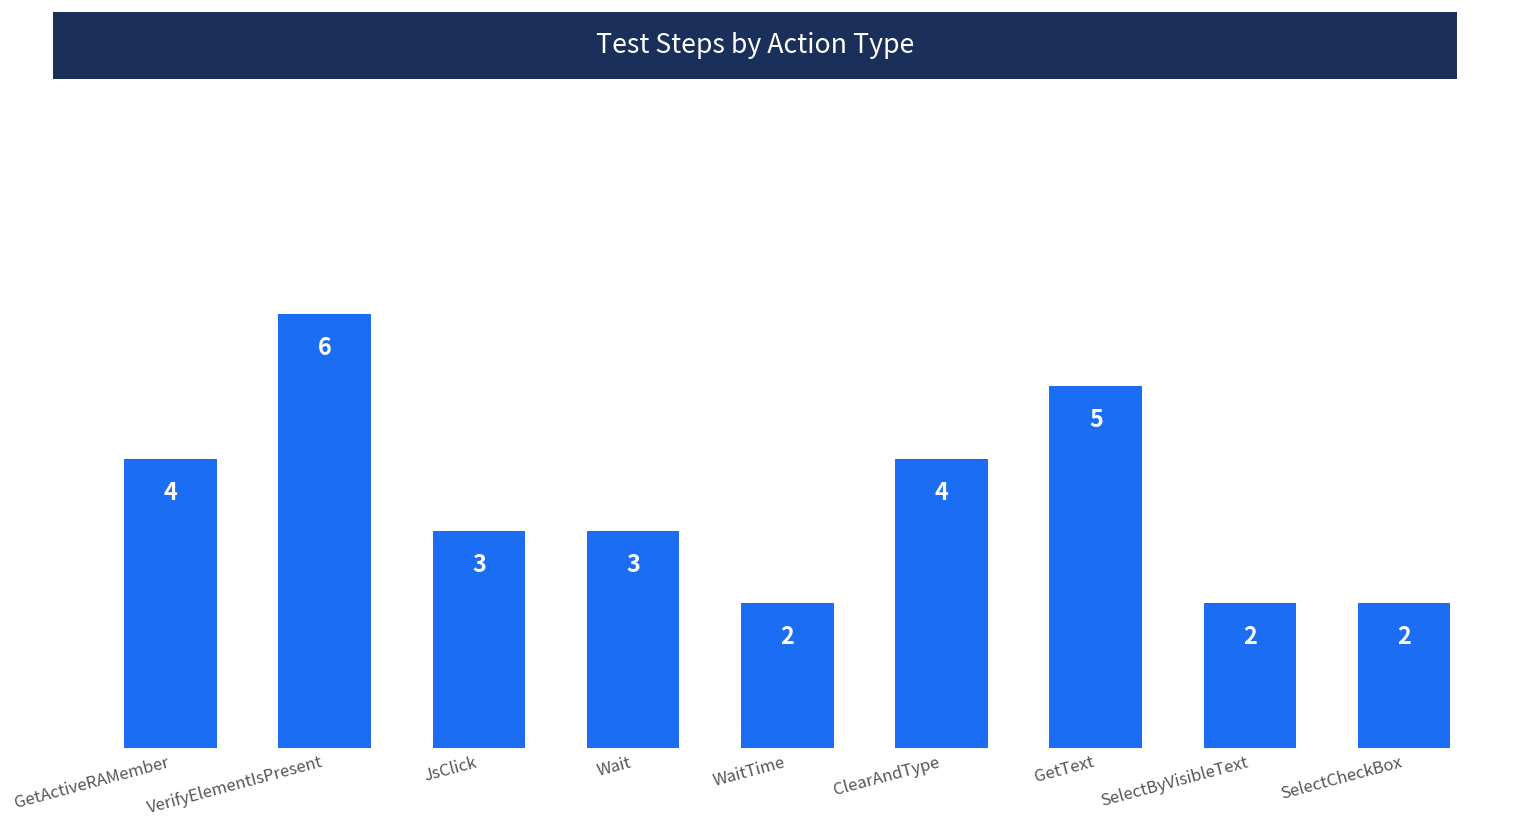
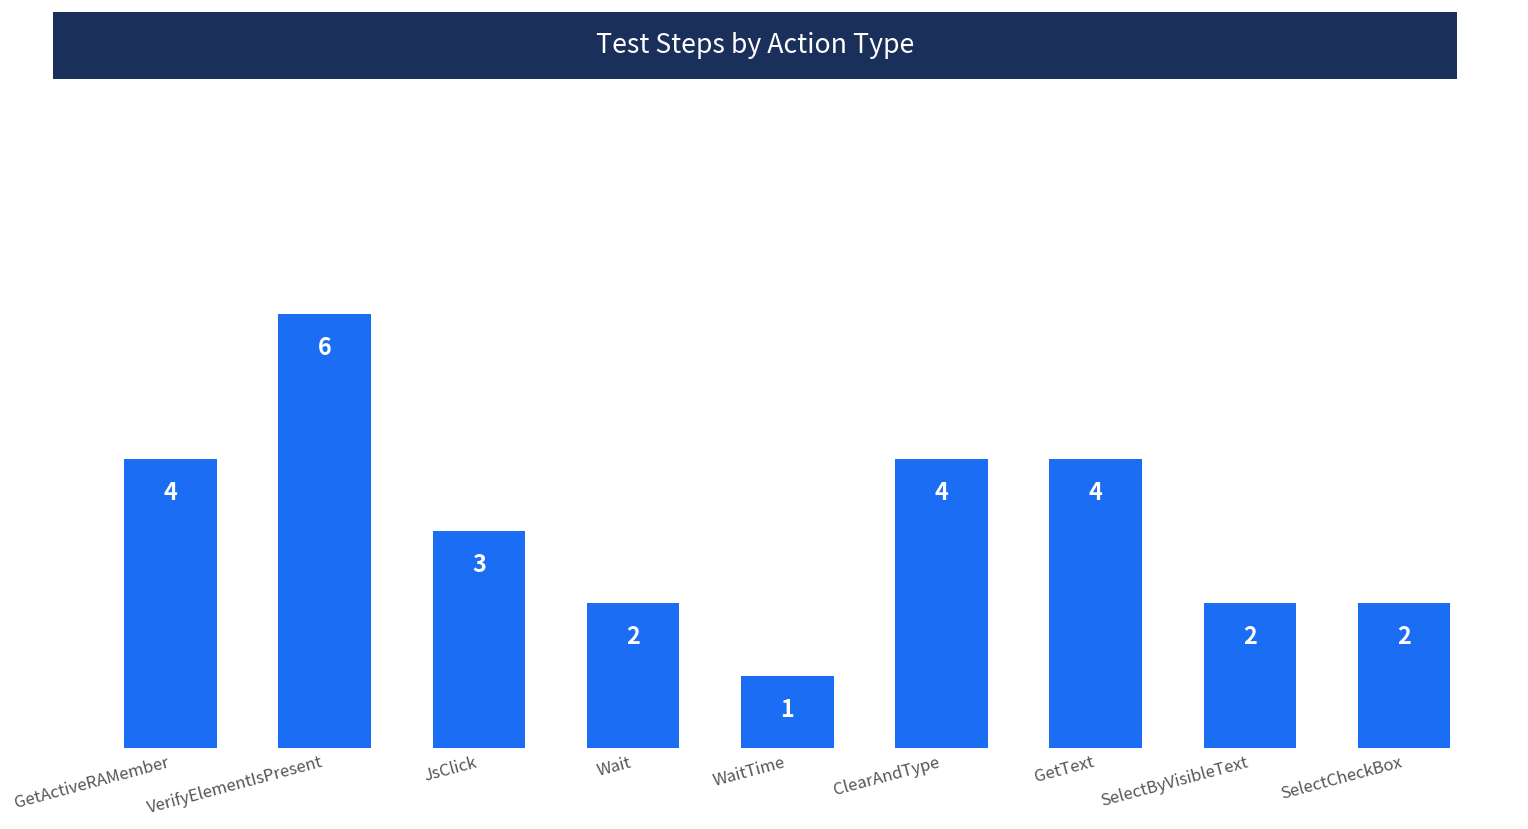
  {
    "GetActiveRAMember": 4,
    "VerifyElementIsPresent": 6,
    "JsClick": 3,
-   "Wait": 3,
-   "WaitTime": 2,
+   "Wait": 2,
+   "WaitTime": 1,
    "ClearAndType": 4,
-   "GetText": 5,
+   "GetText": 4,
    "SelectByVisibleText": 2,
    "SelectCheckBox": 2
  }
